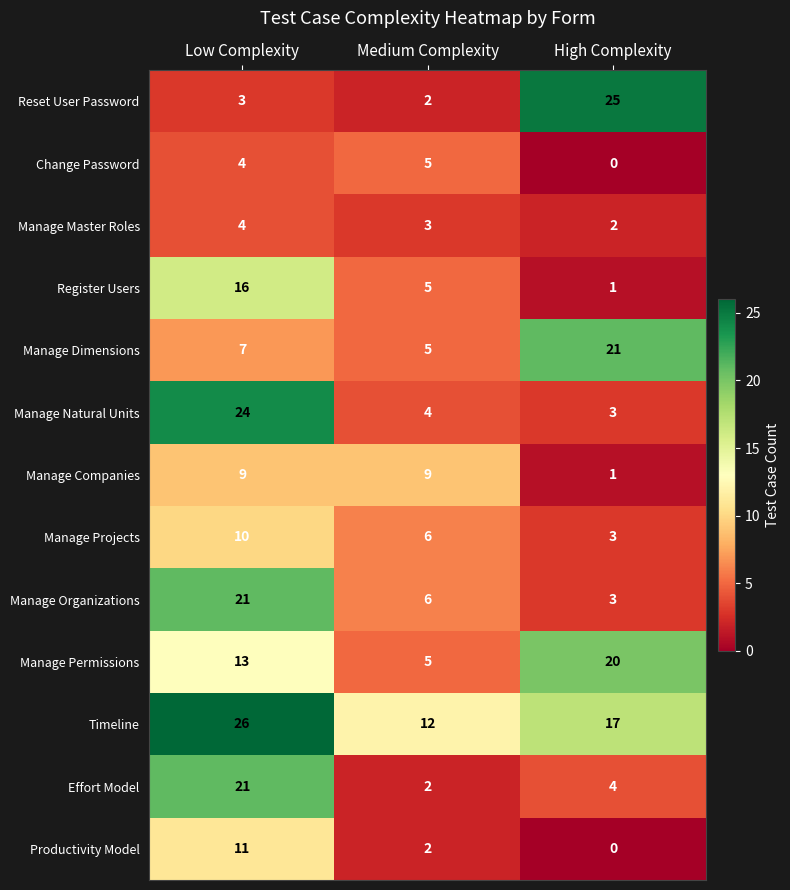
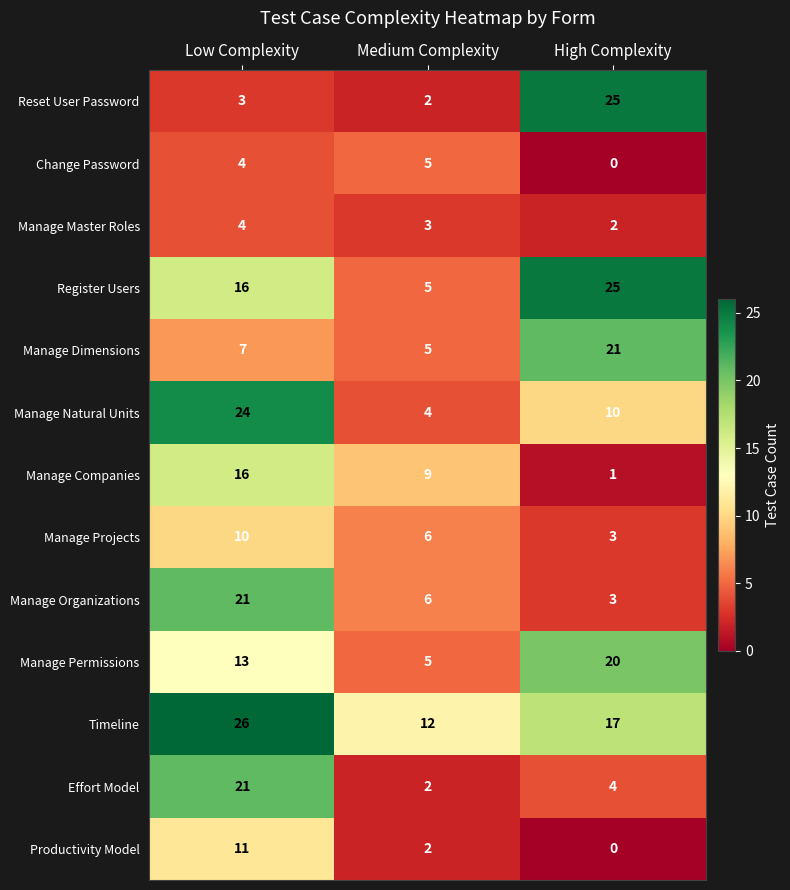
  {
    "Reset User Password": {
      "Low Complexity": 3,
      "Medium Complexity": 2,
      "High Complexity": 25
    },
    "Change Password": {
      "Low Complexity": 4,
      "Medium Complexity": 5,
      "High Complexity": 0
    },
    "Manage Master Roles": {
      "Low Complexity": 4,
      "Medium Complexity": 3,
      "High Complexity": 2
    },
    "Register Users": {
      "Low Complexity": 16,
      "Medium Complexity": 5,
-     "High Complexity": 1
+     "High Complexity": 25
    },
    "Manage Dimensions": {
      "Low Complexity": 7,
      "Medium Complexity": 5,
      "High Complexity": 21
    },
    "Manage Natural Units": {
      "Low Complexity": 24,
      "Medium Complexity": 4,
-     "High Complexity": 3
+     "High Complexity": 10
    },
    "Manage Companies": {
-     "Low Complexity": 9,
+     "Low Complexity": 16,
      "Medium Complexity": 9,
      "High Complexity": 1
    },
    "Manage Projects": {
      "Low Complexity": 10,
      "Medium Complexity": 6,
      "High Complexity": 3
    },
    "Manage Organizations": {
      "Low Complexity": 21,
      "Medium Complexity": 6,
      "High Complexity": 3
    },
    "Manage Permissions": {
      "Low Complexity": 13,
      "Medium Complexity": 5,
      "High Complexity": 20
    },
    "Timeline": {
      "Low Complexity": 26,
      "Medium Complexity": 12,
      "High Complexity": 17
    },
    "Effort Model": {
      "Low Complexity": 21,
      "Medium Complexity": 2,
      "High Complexity": 4
    },
    "Productivity Model": {
      "Low Complexity": 11,
      "Medium Complexity": 2,
      "High Complexity": 0
    }
  }
